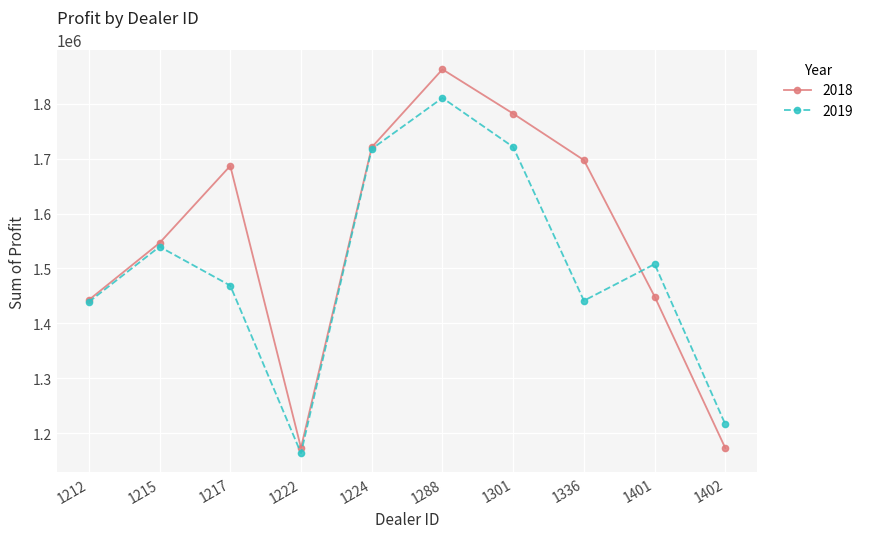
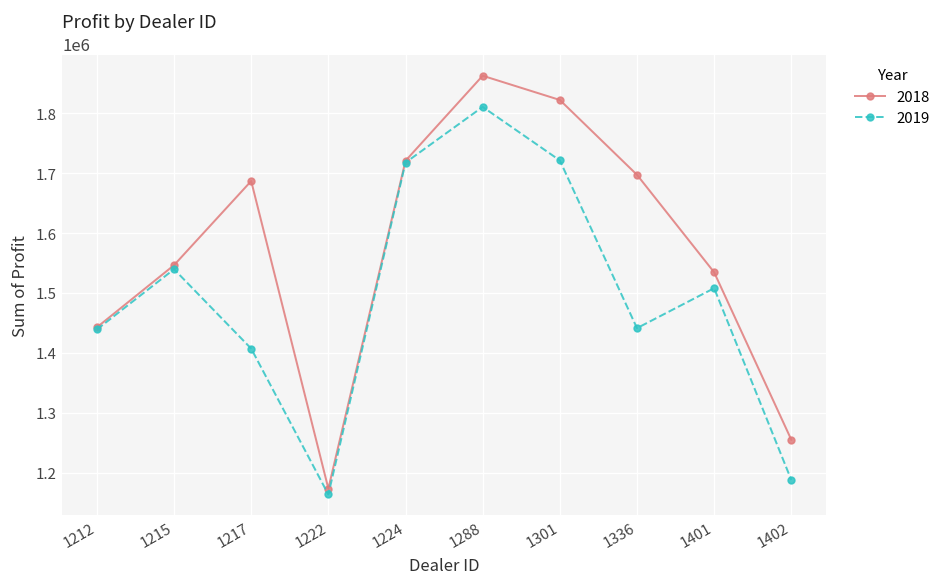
  {
    "2018": {
      "1215": 1550000,
      "1217": 1690000,
      "1222": 1170000,
      "1288": 1860000,
-     "1301": 1780000,
+     "1301": 1820000,
      "1336": 1700000,
-     "1401": 1450000,
-     "1402": 1170000
+     "1401": 1530000,
+     "1402": 1250000
    },
    "2019": {
      "1215": 1540000,
-     "1217": 1470000,
+     "1217": 1410000,
      "1222": 1160000,
      "1288": 1810000,
      "1301": 1720000,
      "1336": 1440000,
      "1401": 1510000,
-     "1402": 1220000
+     "1402": 1190000
    }
  }
